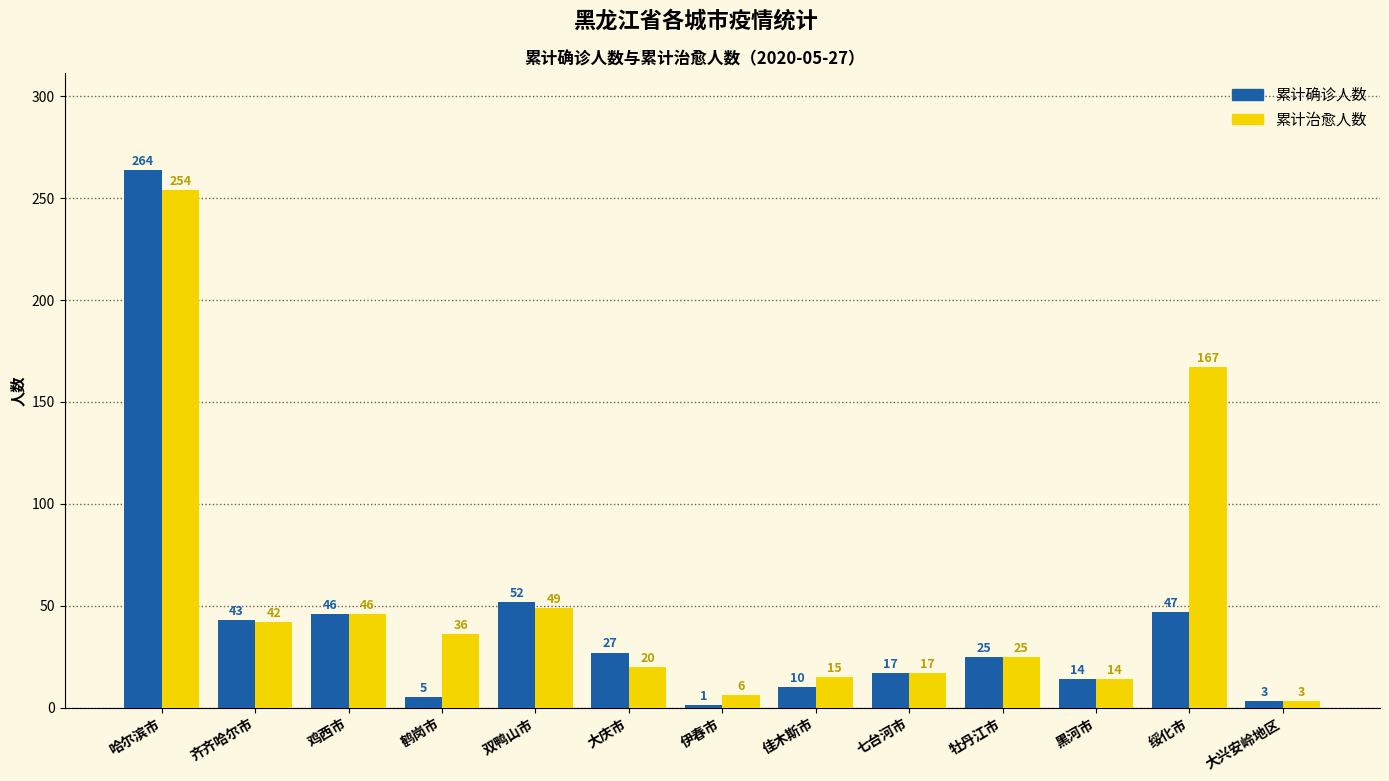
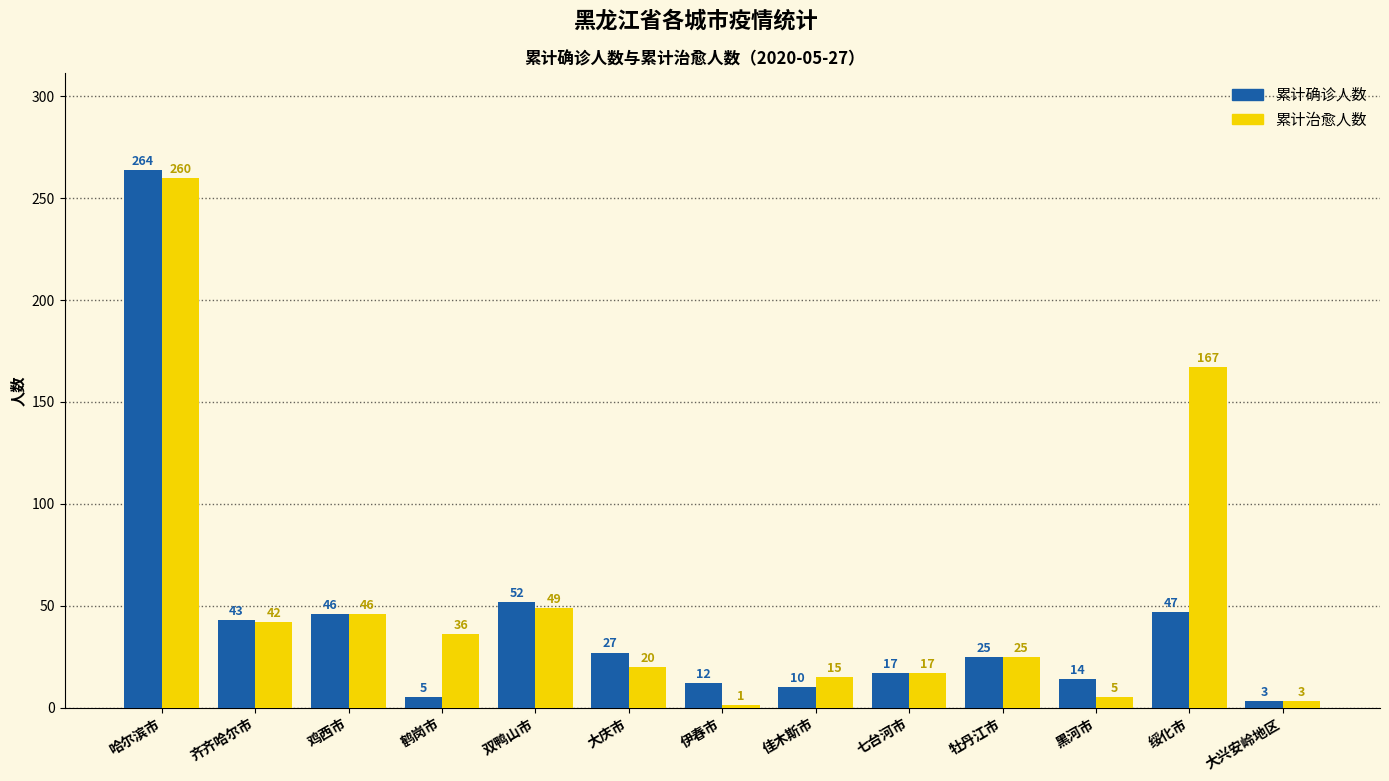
  {
    "累计确诊人数": {
      "哈尔滨市": 264,
      "齐齐哈尔市": 43,
      "鸡西市": 46,
      "鹤岗市": 5,
      "双鸭山市": 52,
      "大庆市": 27,
-     "伊春市": 1,
+     "伊春市": 12,
      "佳木斯市": 10,
      "七台河市": 17,
      "牡丹江市": 25,
      "黑河市": 14,
      "绥化市": 47,
      "大兴安岭地区": 3
    },
    "累计治愈人数": {
-     "哈尔滨市": 254,
+     "哈尔滨市": 260,
      "齐齐哈尔市": 42,
      "鸡西市": 46,
      "鹤岗市": 36,
      "双鸭山市": 49,
      "大庆市": 20,
-     "伊春市": 6,
+     "伊春市": 1,
      "佳木斯市": 15,
      "七台河市": 17,
      "牡丹江市": 25,
-     "黑河市": 14,
+     "黑河市": 5,
      "绥化市": 167,
      "大兴安岭地区": 3
    }
  }
